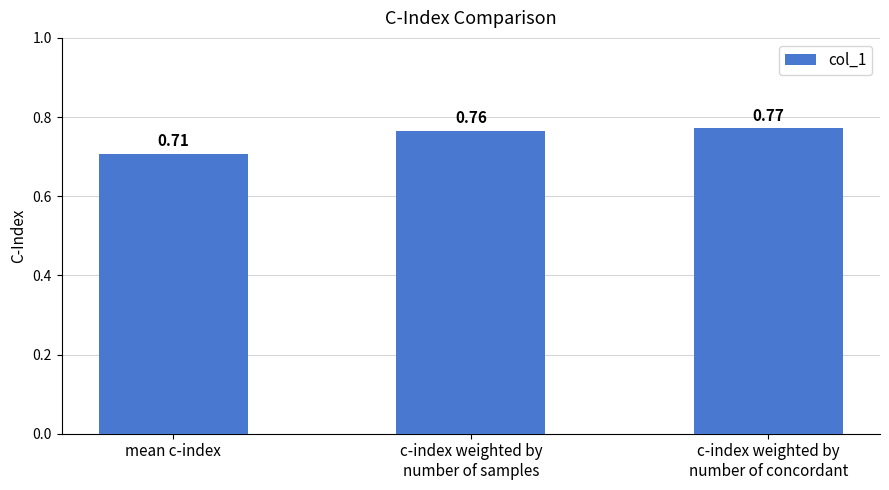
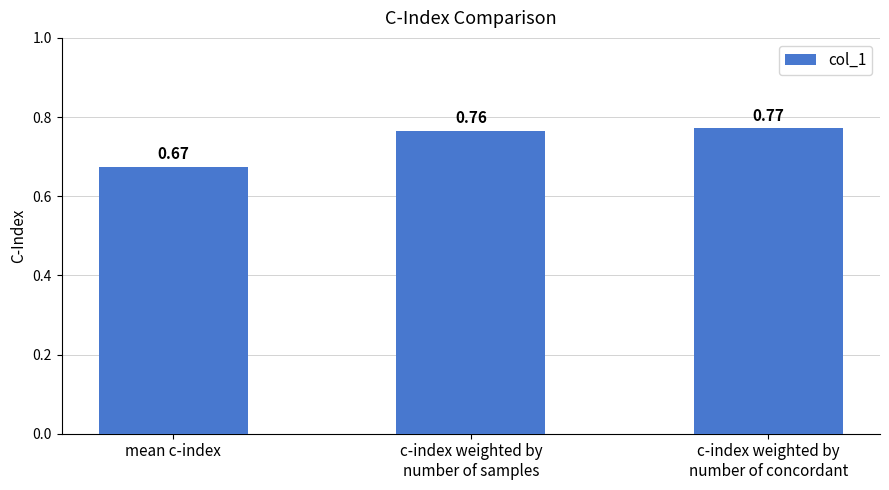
  {
-   "mean c-index": 0.71,
+   "mean c-index": 0.67,
    "c-index weighted by number of samples": 0.76,
    "c-index weighted by number of concordant": 0.77
  }
